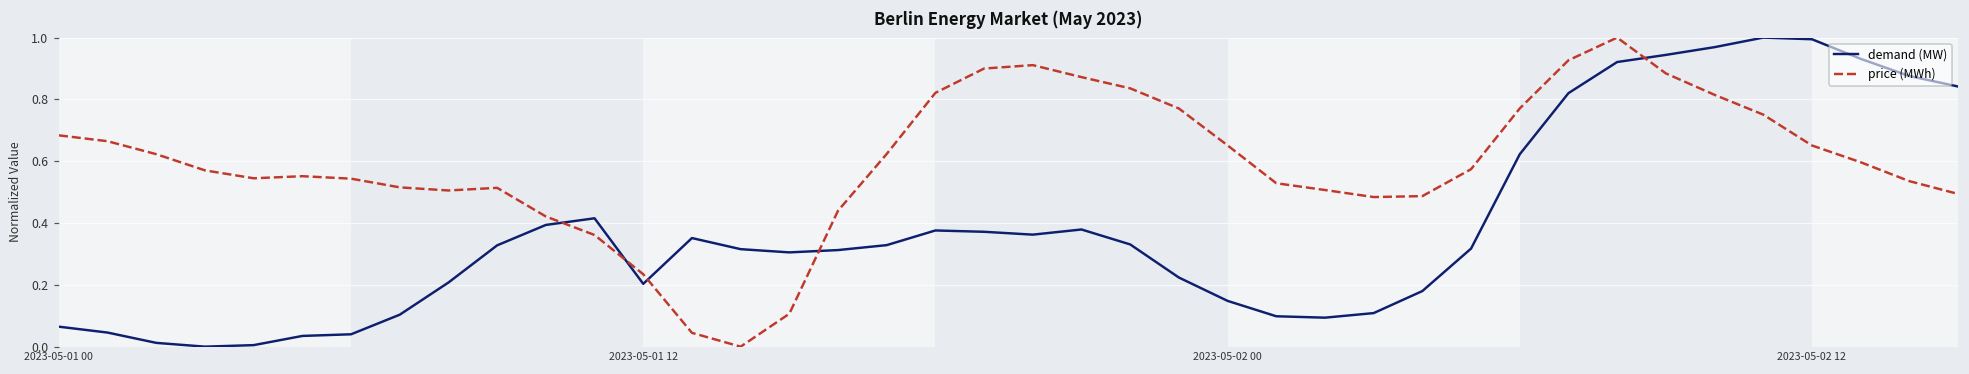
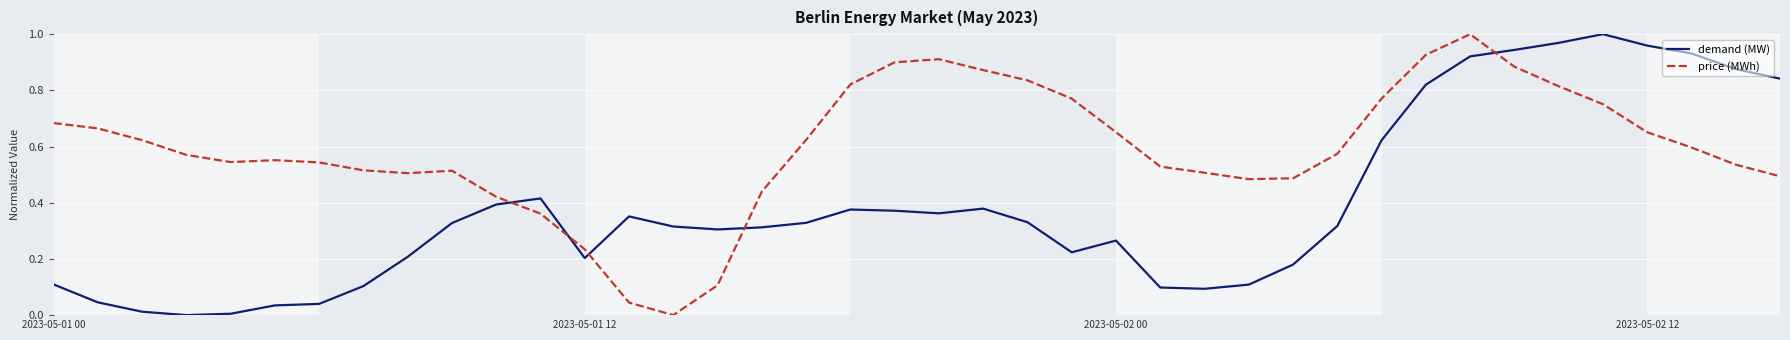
  {
    "demand (MW)": {
-     "2023-05-01 00": 0.06,
+     "2023-05-01 00": 0.11,
      "2023-05-01 12": 0.20,
-     "2023-05-02 00": 0.15,
-     "2023-05-02 12": 0.99
+     "2023-05-02 00": 0.27,
+     "2023-05-02 12": 0.96
    },
    "price (MWh)": {
      "2023-05-01 00": 0.68,
      "2023-05-01 12": 0.23,
      "2023-05-02 00": 0.65,
      "2023-05-02 12": 0.65
    }
  }
